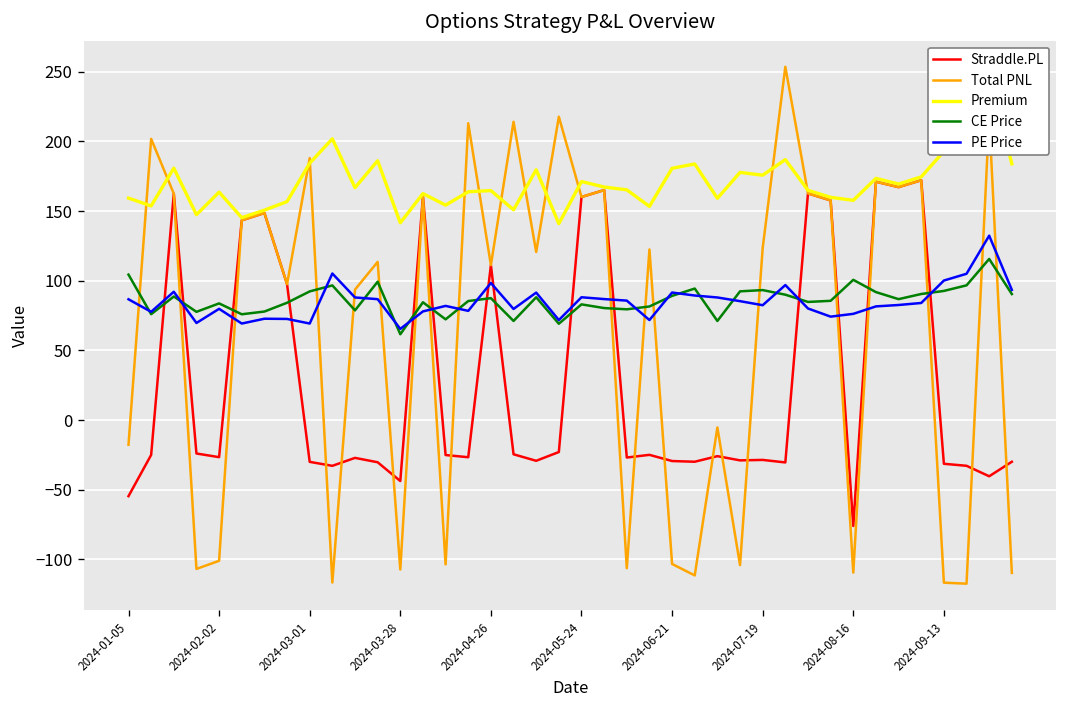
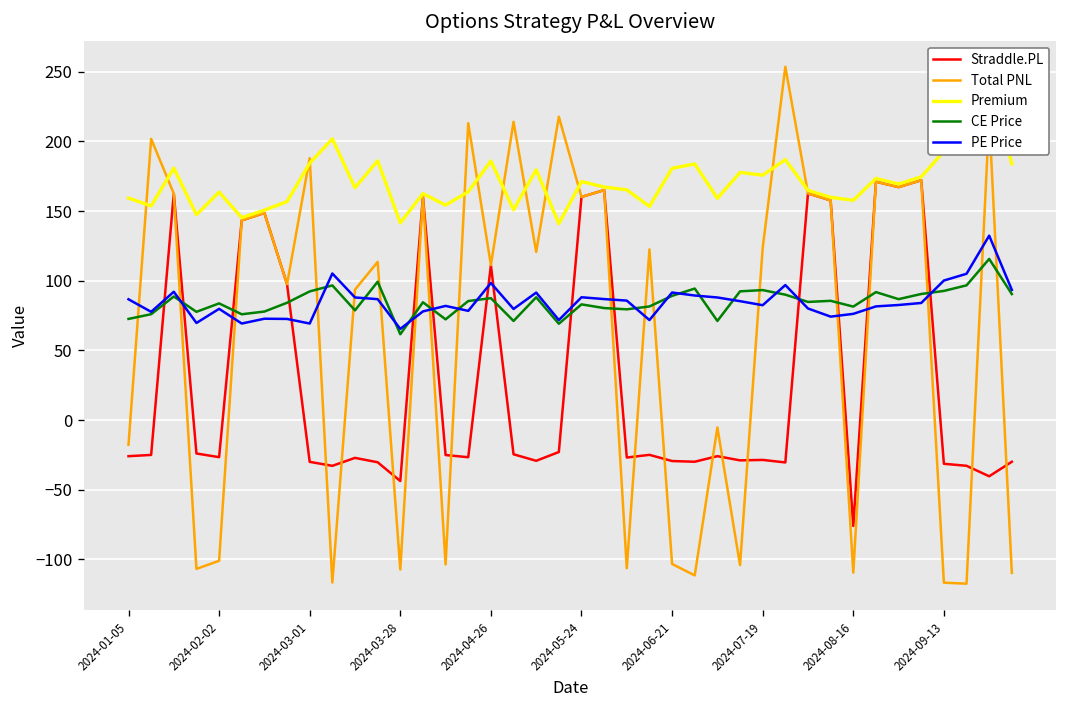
  {
    "Straddle.PL": {
-     "2024-01-05": -55,
+     "2024-01-05": -26,
      "2024-02-02": -27,
      "2024-03-01": -30,
      "2024-03-28": -44,
      "2024-06-21": -29,
      "2024-07-19": -29,
      "2024-08-16": -76,
      "2024-09-13": -31
    },
    "Total PNL": {
      "2024-01-05": -18,
      "2024-02-02": -101,
      "2024-03-01": 188,
      "2024-03-28": -107,
      "2024-06-21": -103,
      "2024-07-19": 124,
      "2024-08-16": -109,
      "2024-09-13": -117
    },
    "Premium": {
      "2024-01-05": 159,
      "2024-02-02": 164,
      "2024-03-01": 184,
      "2024-03-28": 142,
-     "2024-04-26": 165,
+     "2024-04-26": 186,
      "2024-05-24": 171,
      "2024-06-21": 181,
      "2024-07-19": 176,
      "2024-08-16": 158,
      "2024-09-13": 193
    },
    "CE Price": {
-     "2024-01-05": 104,
+     "2024-01-05": 73,
      "2024-02-02": 84,
      "2024-03-01": 92,
      "2024-03-28": 62,
      "2024-04-26": 88,
      "2024-05-24": 83,
      "2024-06-21": 89,
      "2024-07-19": 93,
-     "2024-08-16": 101,
+     "2024-08-16": 81,
      "2024-09-13": 93
    },
    "PE Price": {
      "2024-01-05": 87,
      "2024-02-02": 80,
      "2024-03-01": 69,
      "2024-03-28": 65,
      "2024-04-26": 98,
      "2024-05-24": 88,
      "2024-06-21": 92,
      "2024-07-19": 82,
      "2024-08-16": 76,
      "2024-09-13": 100
    }
  }
